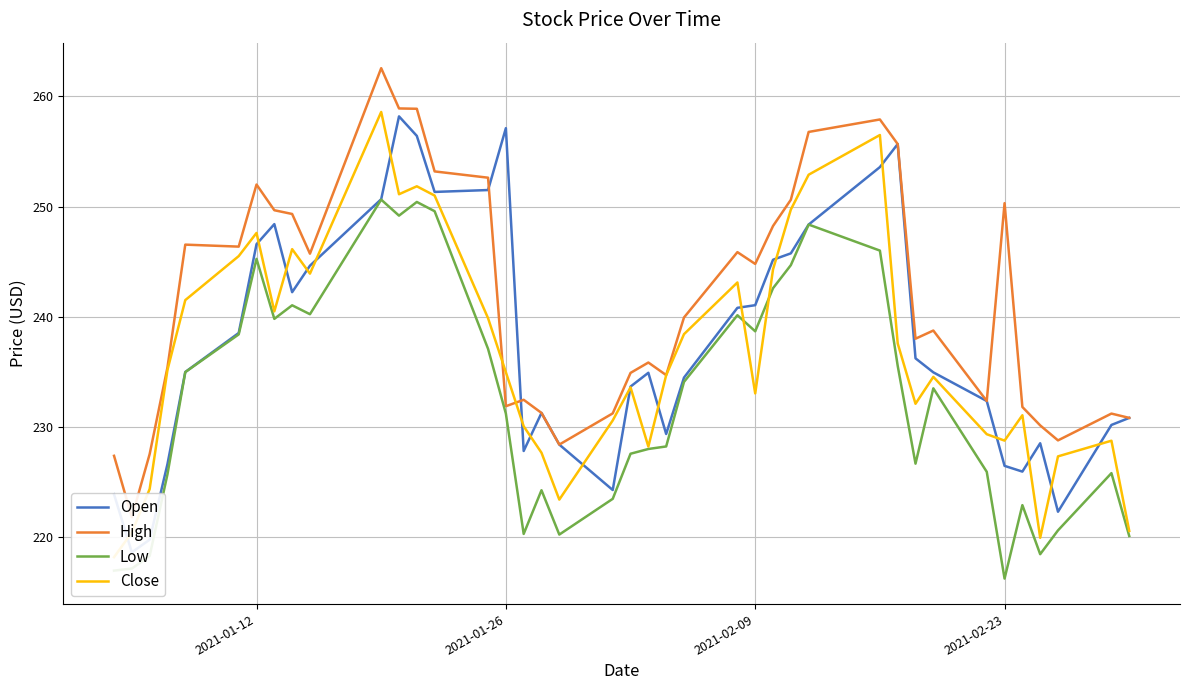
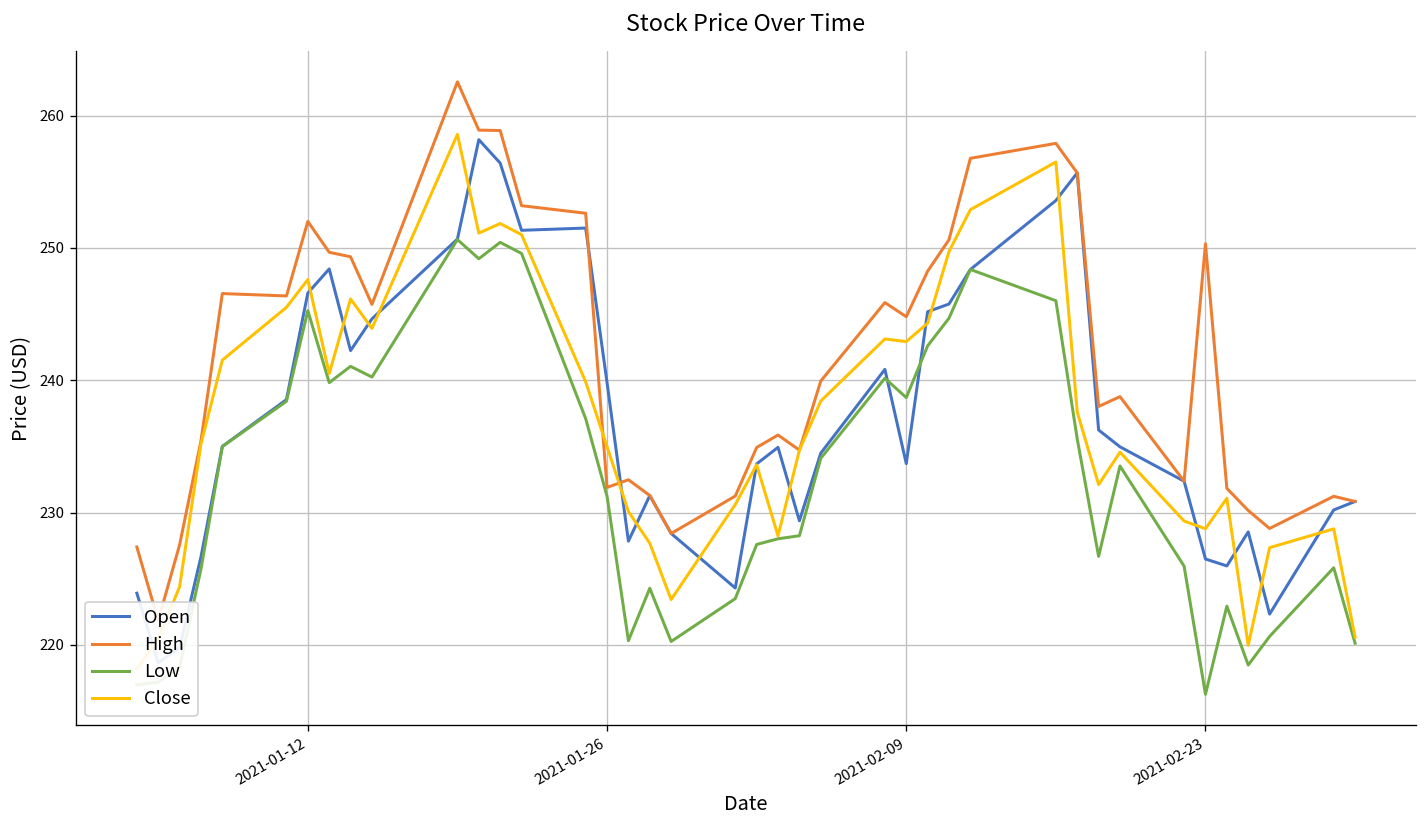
  {
    "Open": {
      "2021-01-12": 246.6,
-     "2021-01-26": 257.1,
-     "2021-02-09": 241.1,
+     "2021-01-26": 239.8,
+     "2021-02-09": 233.7,
      "2021-02-23": 226.5
    },
    "High": {
      "2021-01-12": 252.0,
      "2021-01-26": 231.9,
      "2021-02-09": 244.8,
      "2021-02-23": 250.3
    },
    "Low": {
      "2021-01-12": 245.3,
      "2021-01-26": 231.2,
      "2021-02-09": 238.7,
      "2021-02-23": 216.3
    },
    "Close": {
      "2021-01-12": 247.6,
      "2021-01-26": 235.0,
-     "2021-02-09": 233.1,
+     "2021-02-09": 242.9,
      "2021-02-23": 228.8
    }
  }
